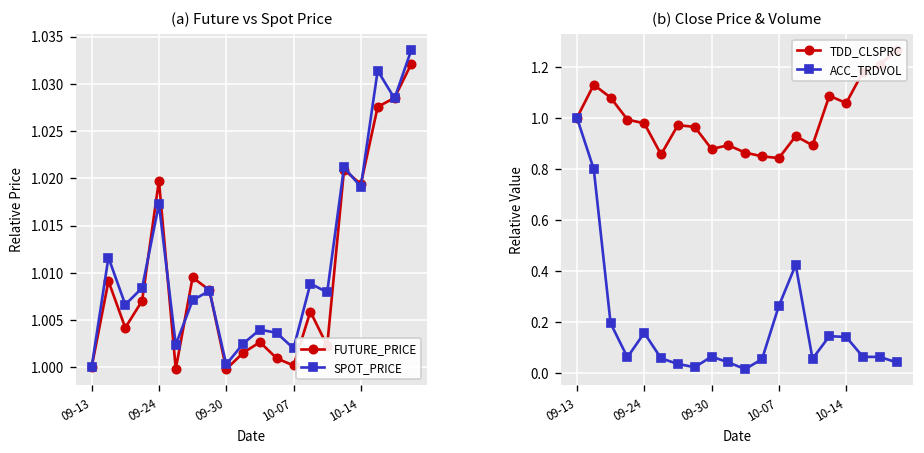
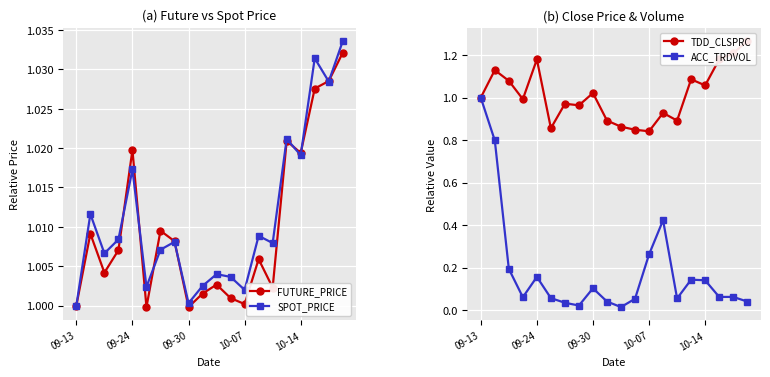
  {
    "(a) Future vs Spot Price": {
      "FUTURE_PRICE": {
        "09-24": 1.020,
        "09-30": 1.000,
        "10-07": 1.000
      },
      "SPOT_PRICE": {
        "09-24": 1.017,
        "09-30": 1.000,
        "10-07": 1.002
      }
    },
    "(b) Close Price & Volume": {
      "TDD_CLSPRC": {
-       "09-24": 0.98,
-       "09-30": 0.88,
+       "09-24": 1.18,
+       "09-30": 1.02,
        "10-07": 0.84,
        "10-14": 1.06
      },
      "ACC_TRDVOL": {
        "09-24": 0.16,
-       "09-30": 0.06,
+       "09-30": 0.10,
        "10-07": 0.26,
        "10-14": 0.14
      }
    }
  }
